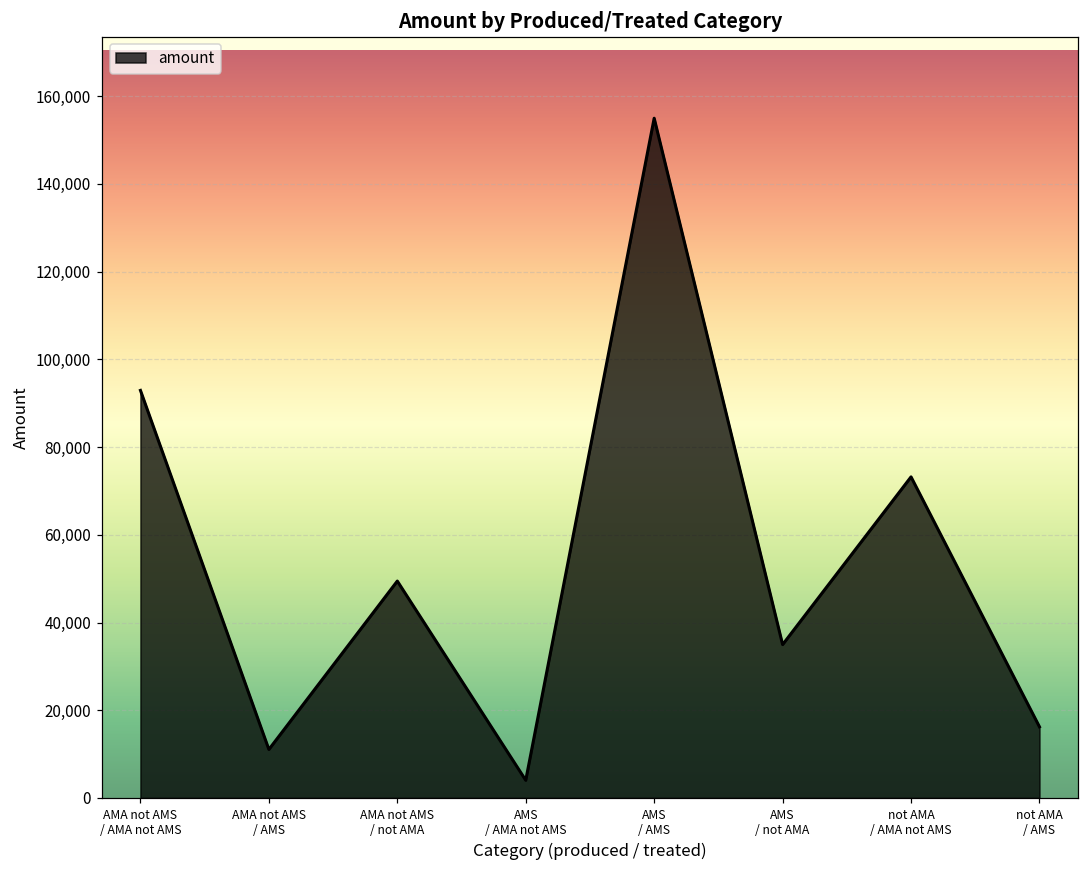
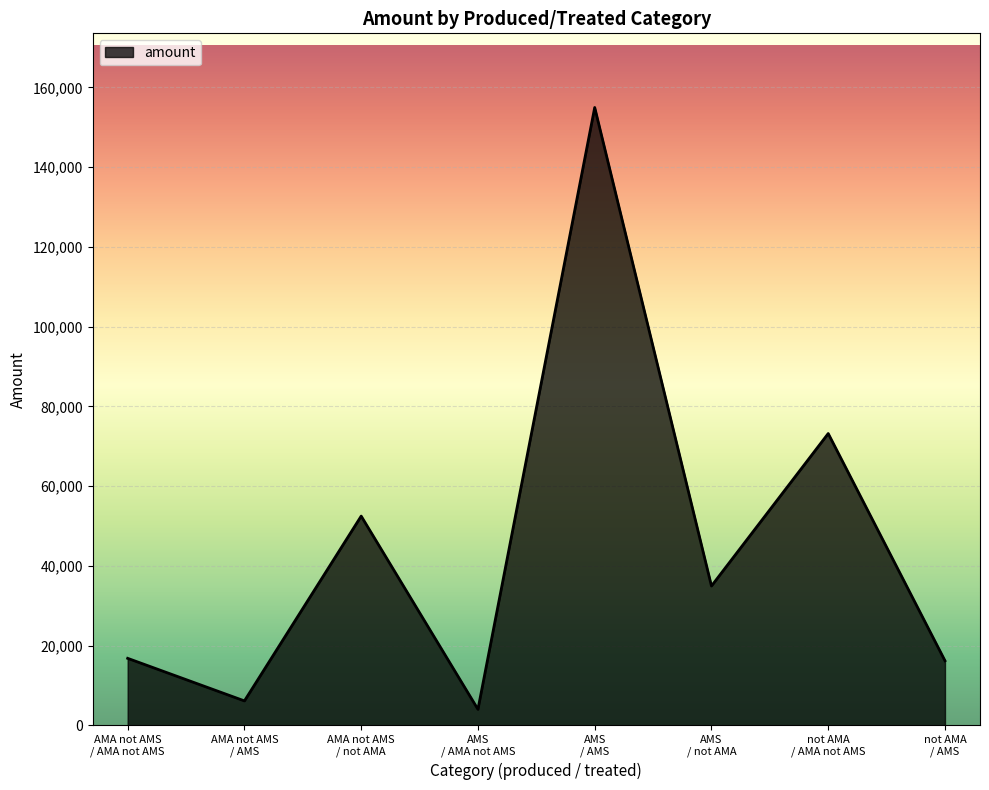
  {
-   "AMA not AMS / AMA not AMS": "93,000",
-   "AMA not AMS / AMS": "11,000",
-   "AMA not AMS / not AMA": "49,000",
+   "AMA not AMS / AMA not AMS": "17,000",
+   "AMA not AMS / AMS": "6,000",
+   "AMA not AMS / not AMA": "52,000",
    "AMS / AMA not AMS": "4,000",
    "AMS / AMS": "155,000",
    "AMS / not AMA": "35,000",
    "not AMA / AMA not AMS": "73,000",
    "not AMA / AMS": "16,000"
  }
